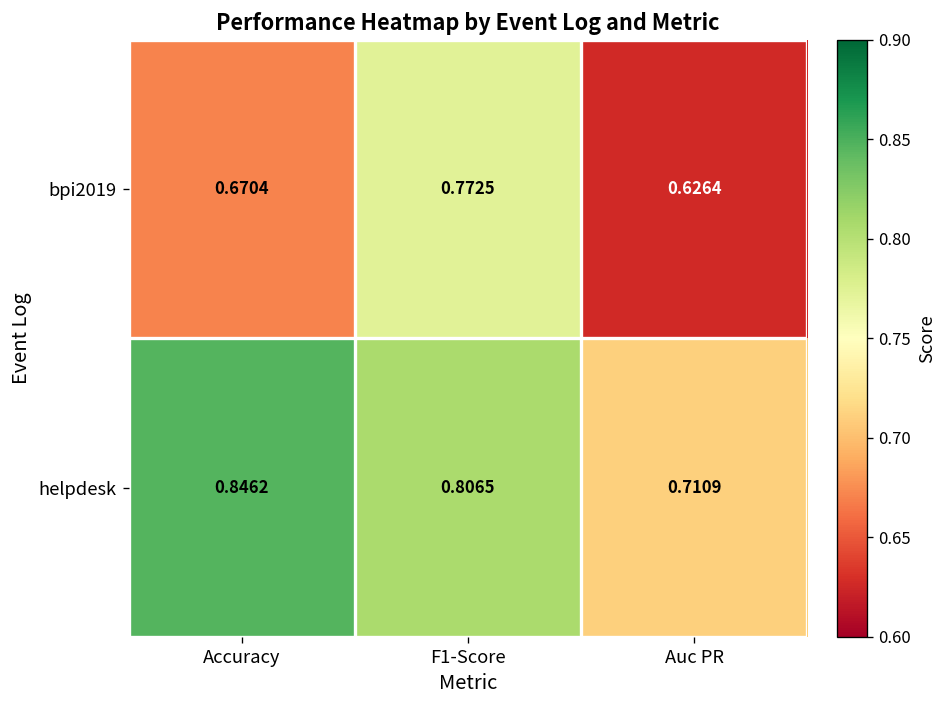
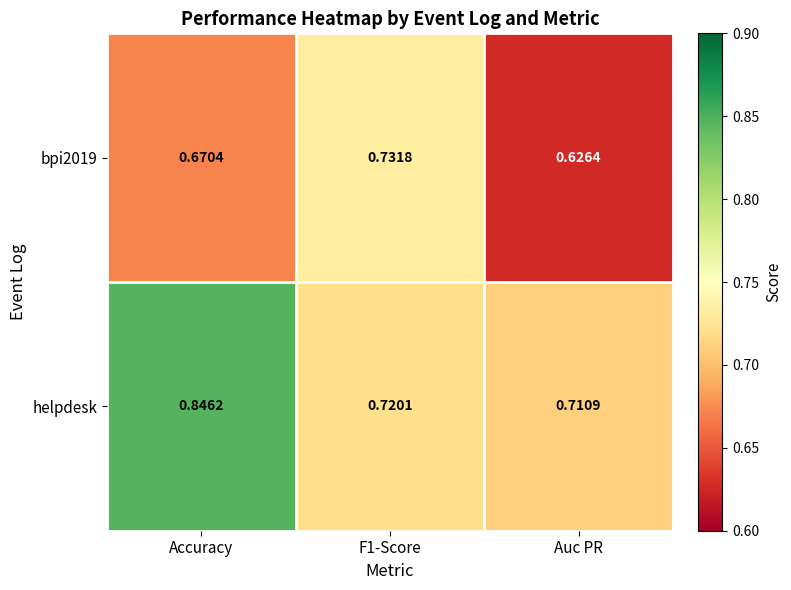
  {
    "bpi2019": {
      "Accuracy": 0.6704,
-     "F1-Score": 0.7725,
+     "F1-Score": 0.7318,
      "Auc PR": 0.6264
    },
    "helpdesk": {
      "Accuracy": 0.8462,
-     "F1-Score": 0.8065,
+     "F1-Score": 0.7201,
      "Auc PR": 0.7109
    }
  }
